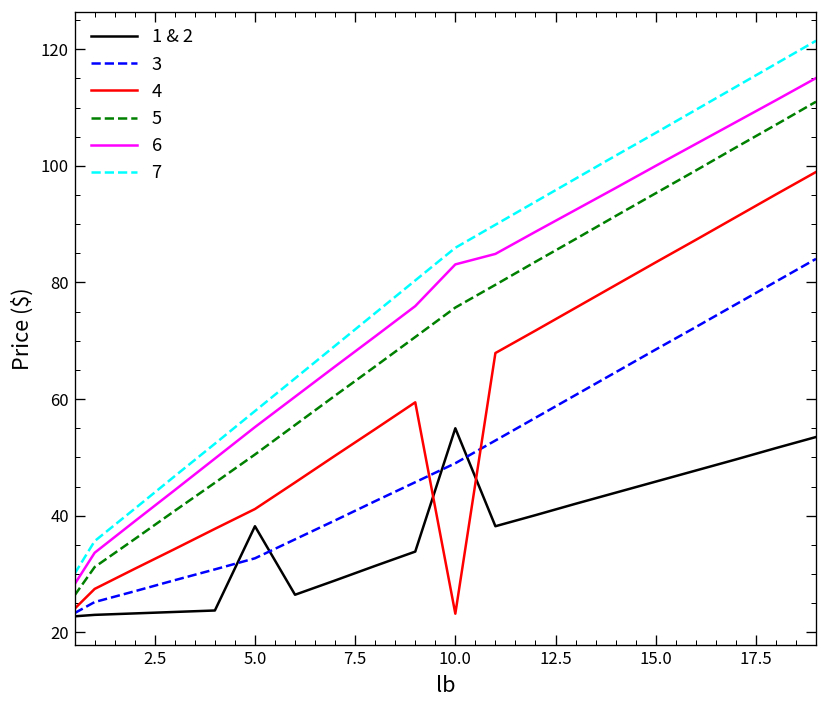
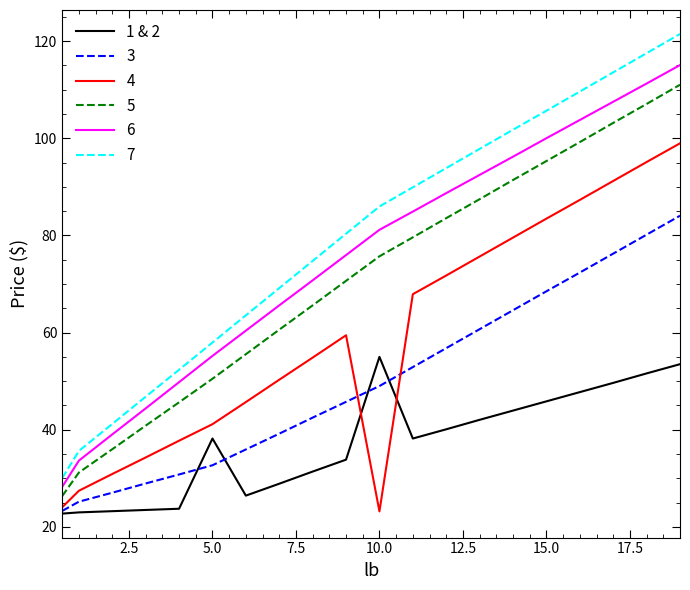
  {
    "1 & 2": {
      "5.0": 38,
      "10.0": 55,
      "15.0": 46
    },
    "3": {
      "5.0": 33,
      "10.0": 49,
      "15.0": 69
    },
    "4": {
      "5.0": 41,
      "10.0": 23,
      "15.0": 83
    },
    "5": {
      "5.0": 51,
      "10.0": 76,
      "15.0": 95
    },
    "6": {
      "5.0": 55,
-     "10.0": 83,
+     "10.0": 81,
      "15.0": 100
    },
    "7": {
      "5.0": 58,
      "10.0": 86,
      "15.0": 106
    }
  }
